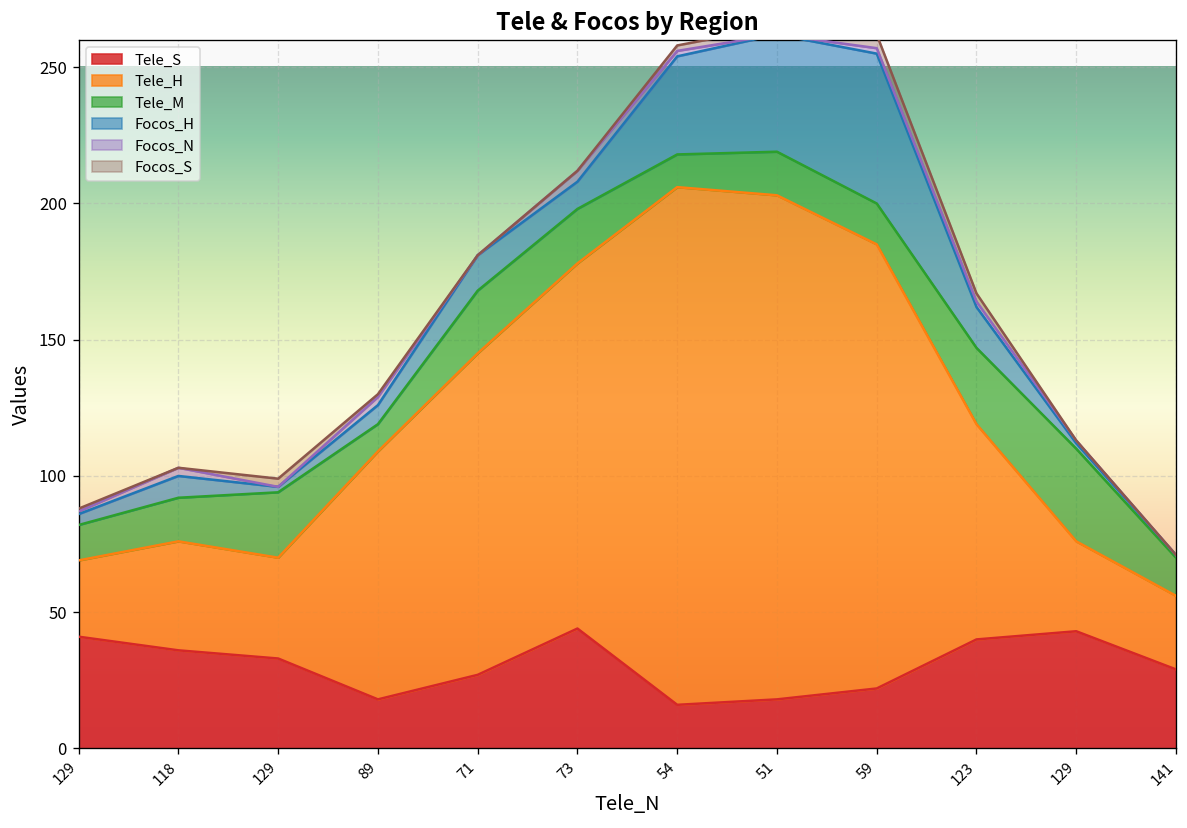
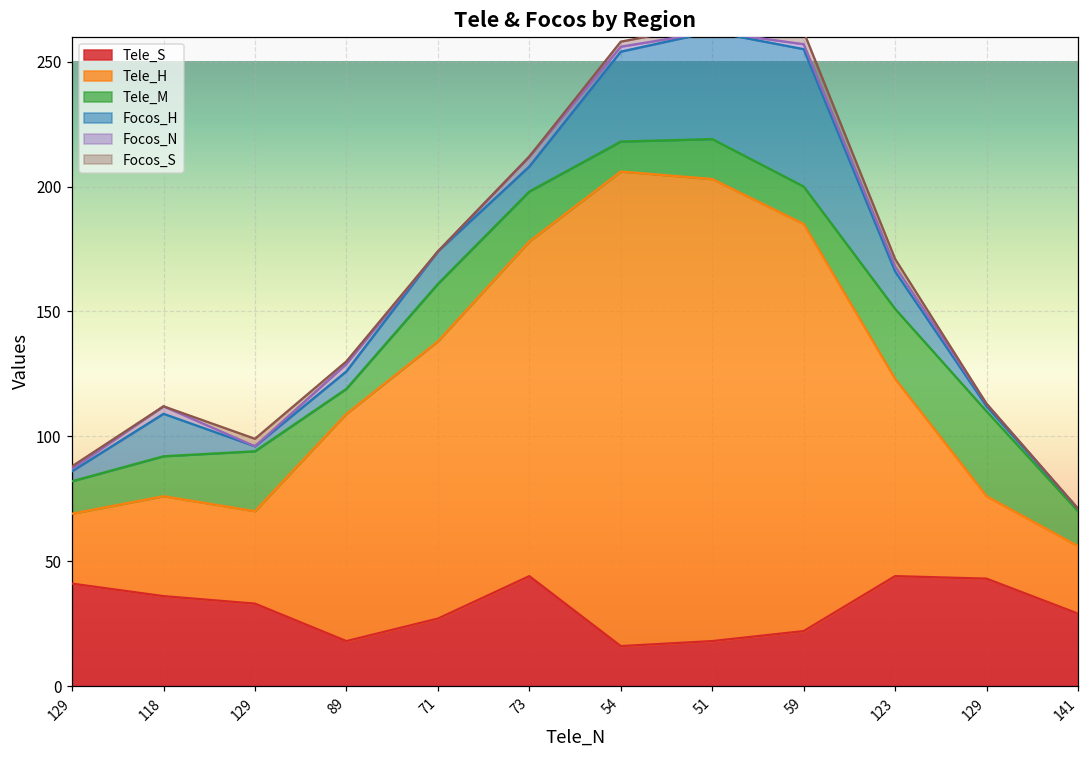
  {
    "Tele_S": {
      "118": 36,
      "89": 18,
      "71": 27,
      "73": 44,
      "54": 16,
      "51": 18,
      "59": 22,
-     "123": 40,
+     "123": 44,
      "141": 29
    },
    "Tele_H": {
      "118": 40,
      "89": 91,
-     "71": 118,
+     "71": 111,
      "73": 134,
      "54": 190,
      "51": 185,
      "59": 163,
      "123": 79,
      "141": 27
    },
    "Tele_M": {
      "118": 16,
      "89": 10,
      "71": 23,
      "73": 20,
      "54": 12,
      "51": 16,
      "59": 15,
      "123": 28
    },
    "Focos_H": {
-     "118": 8,
+     "118": 17,
      "89": 7,
      "73": 10,
      "54": 36,
      "59": 55,
      "123": 15
    }
  }
